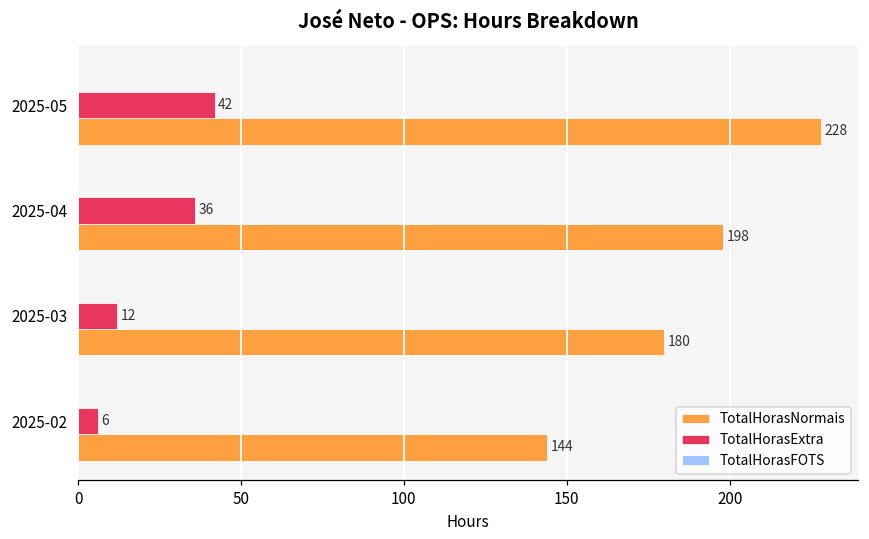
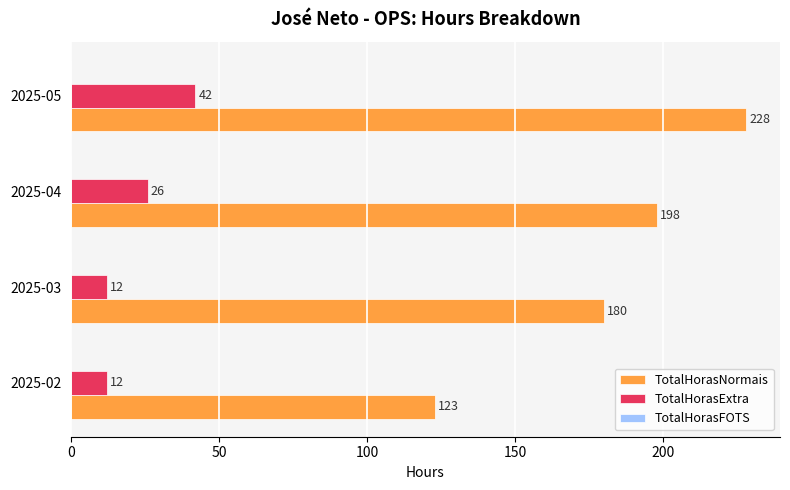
  {
    "TotalHorasNormais": {
      "2025-05": 228,
      "2025-04": 198,
      "2025-03": 180,
-     "2025-02": 144
+     "2025-02": 123
    },
    "TotalHorasExtra": {
      "2025-05": 42,
-     "2025-04": 36,
+     "2025-04": 26,
      "2025-03": 12,
-     "2025-02": 6
+     "2025-02": 12
    },
    "TotalHorasFOTS": {
      "2025-05": 0,
      "2025-04": 0,
      "2025-03": 0,
      "2025-02": 0
    }
  }
